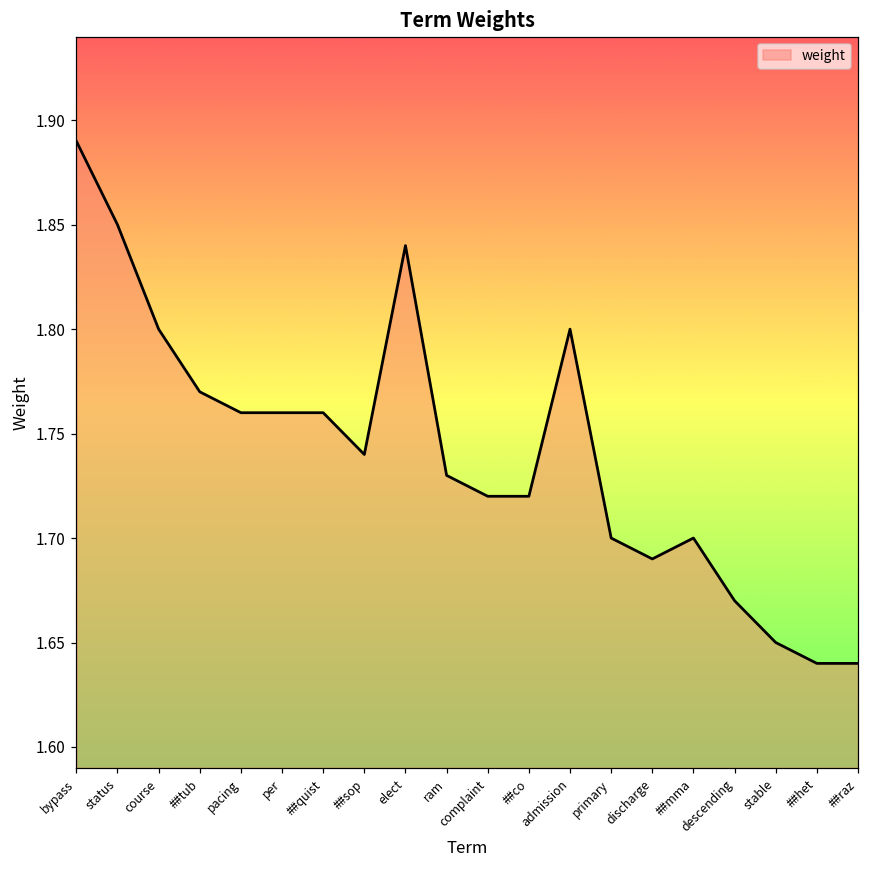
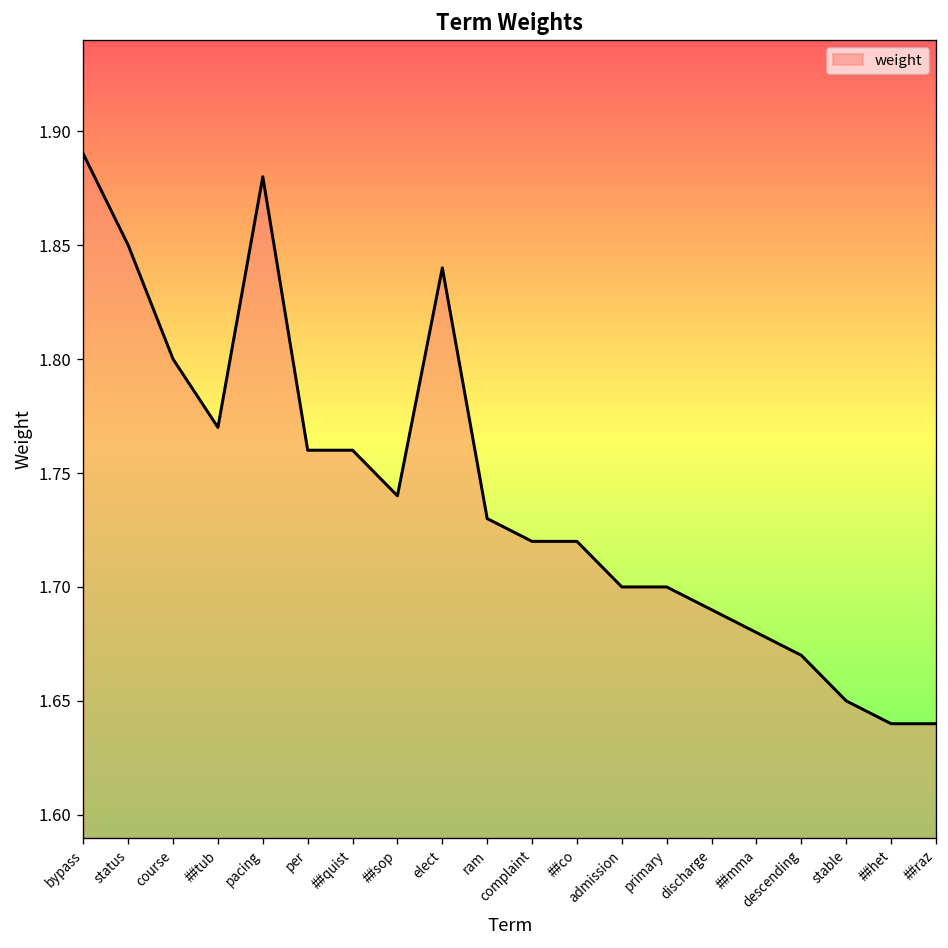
  {
    "bypass": 1.89,
    "status": 1.85,
    "course": 1.80,
    "##tub": 1.77,
-   "pacing": 1.76,
+   "pacing": 1.88,
    "per": 1.76,
    "##quist": 1.76,
    "##sop": 1.74,
    "elect": 1.84,
    "ram": 1.73,
    "complaint": 1.72,
    "##co": 1.72,
-   "admission": 1.8,
+   "admission": 1.7,
    "primary": 1.70,
    "discharge": 1.69,
-   "##mma": 1.70,
+   "##mma": 1.68,
    "descending": 1.67,
    "stable": 1.65,
    "##het": 1.64,
    "##raz": 1.64
  }
